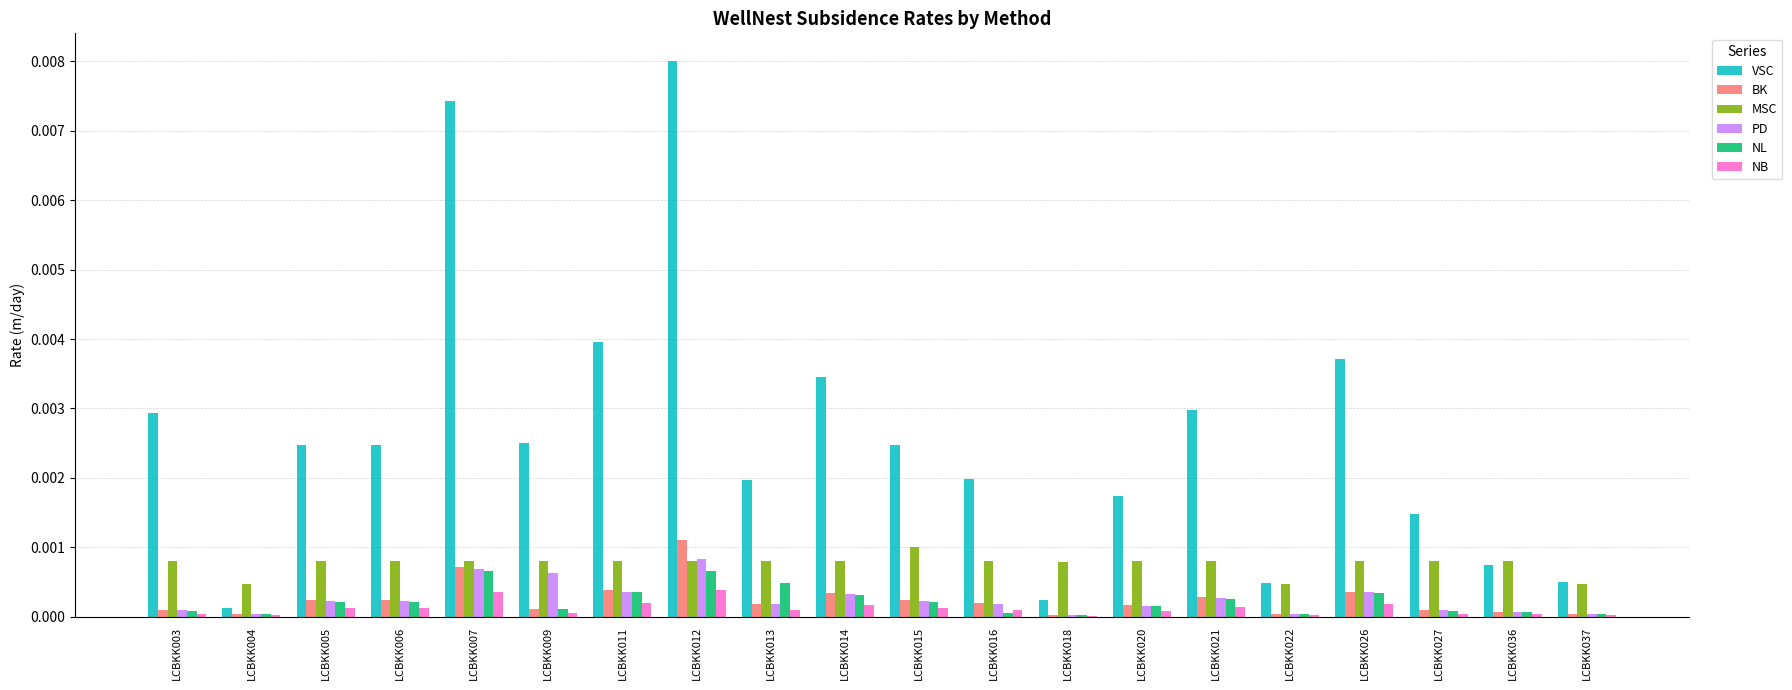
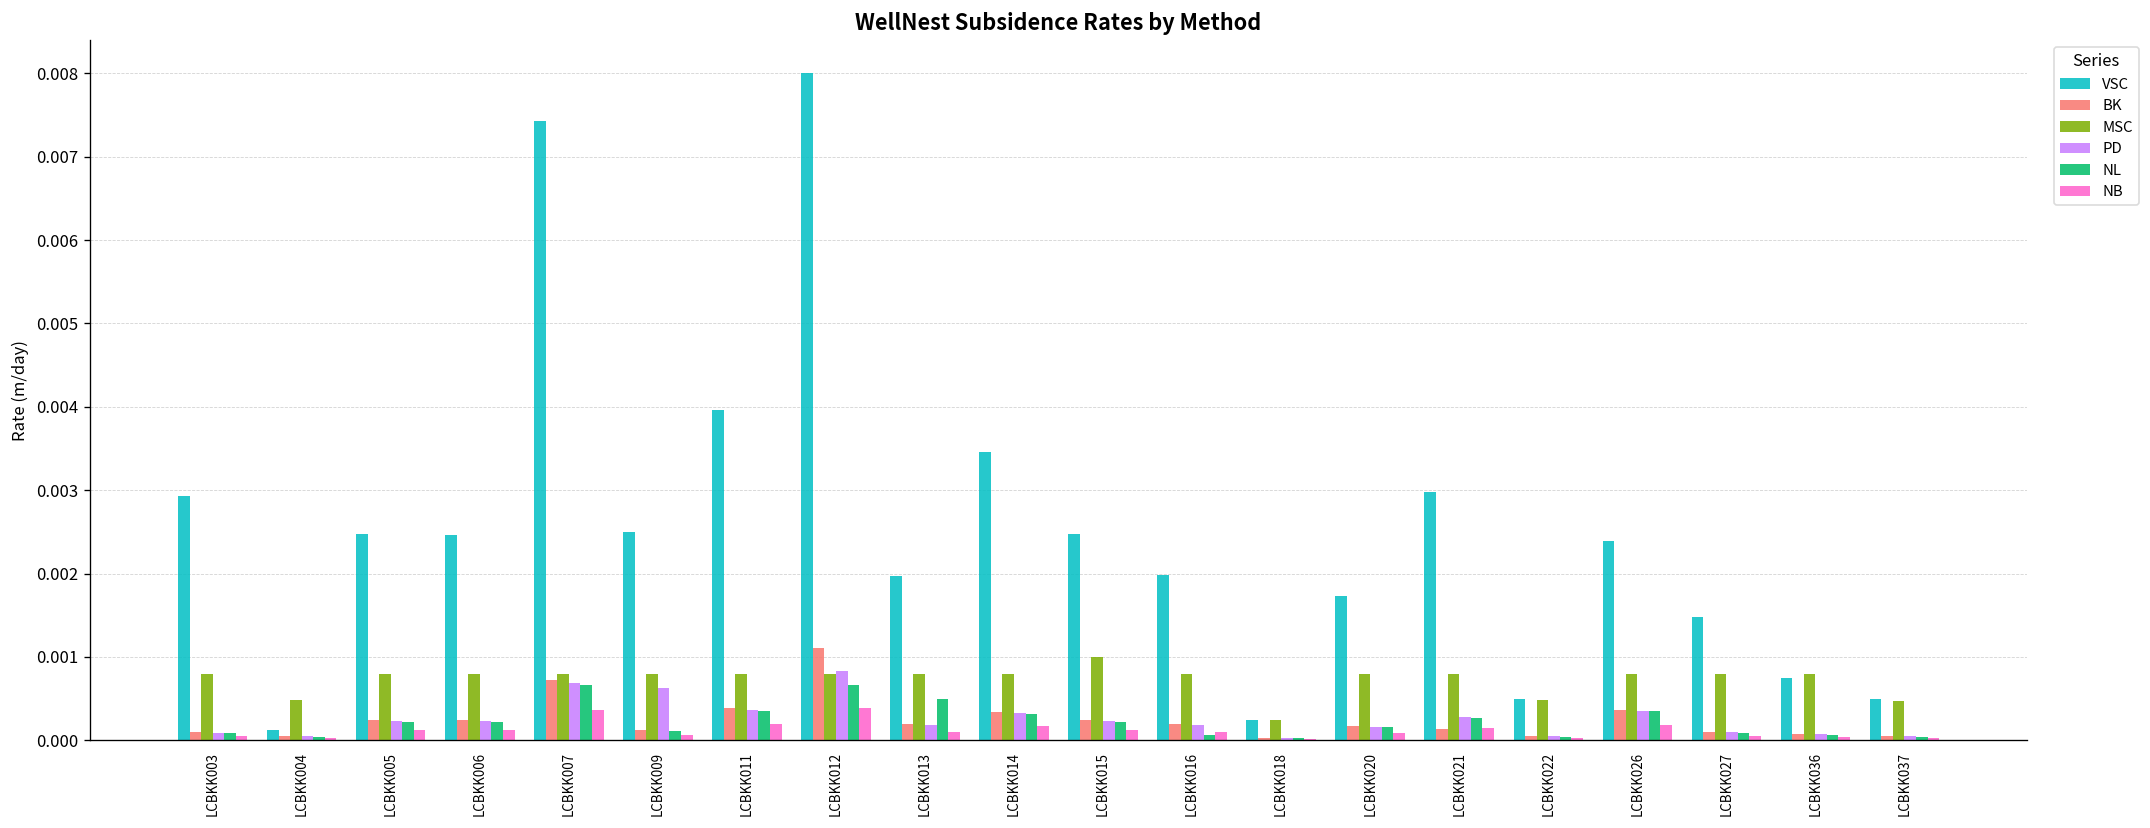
  {
    "VSC": {
      "LCBKK003": 0.0029,
      "LCBKK004": 0.0001,
      "LCBKK005": 0.0025,
      "LCBKK006": 0.0025,
      "LCBKK007": 0.0074,
      "LCBKK009": 0.0025,
      "LCBKK011": 0.0040,
      "LCBKK012": 0.0080,
      "LCBKK013": 0.0020,
      "LCBKK014": 0.0035,
      "LCBKK015": 0.0025,
      "LCBKK016": 0.0020,
      "LCBKK018": 0.0002,
      "LCBKK020": 0.0017,
      "LCBKK021": 0.0030,
      "LCBKK022": 0.0005,
-     "LCBKK026": 0.0037,
+     "LCBKK026": 0.0024,
      "LCBKK027": 0.0015,
      "LCBKK036": 0.0007,
      "LCBKK037": 0.0005
    },
    "BK": {
      "LCBKK003": 0.0001,
      "LCBKK004": 0.0000,
      "LCBKK005": 0.0002,
      "LCBKK006": 0.0002,
      "LCBKK007": 0.0007,
      "LCBKK009": 0.0001,
      "LCBKK011": 0.0004,
      "LCBKK012": 0.0011,
      "LCBKK013": 0.0002,
      "LCBKK014": 0.0003,
      "LCBKK015": 0.0002,
      "LCBKK016": 0.0002,
      "LCBKK020": 0.0002,
-     "LCBKK021": 0.0003,
+     "LCBKK021": 0.0001,
      "LCBKK022": 0.0000,
      "LCBKK026": 0.0004,
      "LCBKK027": 0.0001,
      "LCBKK036": 0.0001,
      "LCBKK037": 0.0000
    },
    "MSC": {
      "LCBKK003": 0.0008,
      "LCBKK004": 0.0005,
      "LCBKK005": 0.0008,
      "LCBKK006": 0.0008,
      "LCBKK007": 0.0008,
      "LCBKK009": 0.0008,
      "LCBKK011": 0.0008,
      "LCBKK012": 0.0008,
      "LCBKK013": 0.0008,
      "LCBKK014": 0.0008,
      "LCBKK015": 0.0010,
      "LCBKK016": 0.0008,
-     "LCBKK018": 0.0008,
+     "LCBKK018": 0.0002,
      "LCBKK020": 0.0008,
      "LCBKK021": 0.0008,
      "LCBKK022": 0.0005,
      "LCBKK026": 0.0008,
      "LCBKK027": 0.0008,
      "LCBKK036": 0.0008,
      "LCBKK037": 0.0005
    },
    "PD": {
      "LCBKK003": 0.0001,
      "LCBKK004": 0.0000,
      "LCBKK005": 0.0002,
      "LCBKK006": 0.0002,
      "LCBKK007": 0.0007,
      "LCBKK009": 0.0006,
      "LCBKK011": 0.0004,
      "LCBKK012": 0.0008,
      "LCBKK013": 0.0002,
      "LCBKK014": 0.0003,
      "LCBKK015": 0.0002,
      "LCBKK016": 0.0002,
      "LCBKK020": 0.0002,
      "LCBKK021": 0.0003,
      "LCBKK022": 0.0000,
      "LCBKK026": 0.0004,
      "LCBKK027": 0.0001,
      "LCBKK036": 0.0001,
      "LCBKK037": 0.0000
    },
    "NL": {
      "LCBKK003": 0.0001,
      "LCBKK004": 0.0000,
      "LCBKK005": 0.0002,
      "LCBKK006": 0.0002,
      "LCBKK007": 0.0007,
      "LCBKK009": 0.0001,
      "LCBKK011": 0.0004,
      "LCBKK012": 0.0007,
      "LCBKK013": 0.0005,
      "LCBKK014": 0.0003,
      "LCBKK015": 0.0002,
      "LCBKK016": 0.0001,
      "LCBKK020": 0.0002,
      "LCBKK021": 0.0003,
      "LCBKK022": 0.0000,
      "LCBKK026": 0.0003,
      "LCBKK027": 0.0001,
      "LCBKK036": 0.0001,
      "LCBKK037": 0.0000
    },
    "NB": {
      "LCBKK003": 0.0000,
      "LCBKK005": 0.0001,
      "LCBKK006": 0.0001,
      "LCBKK007": 0.0004,
      "LCBKK009": 0.0001,
      "LCBKK011": 0.0002,
      "LCBKK012": 0.0004,
      "LCBKK013": 0.0001,
      "LCBKK014": 0.0002,
      "LCBKK015": 0.0001,
      "LCBKK016": 0.0001,
      "LCBKK020": 0.0001,
      "LCBKK021": 0.0001,
      "LCBKK026": 0.0002,
      "LCBKK027": 0.0000,
      "LCBKK036": 0.0000
    }
  }
